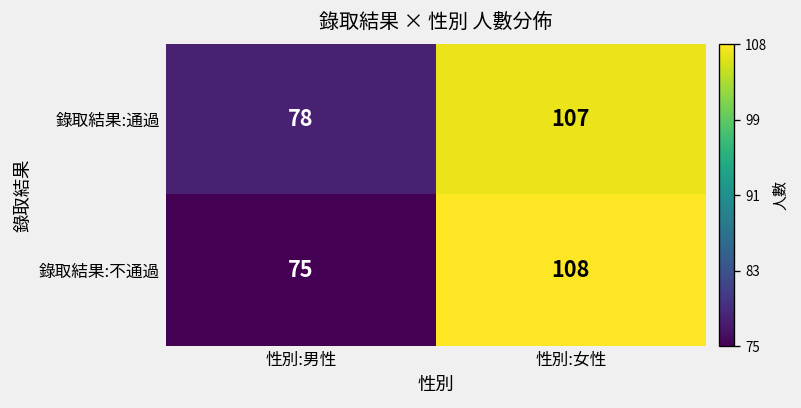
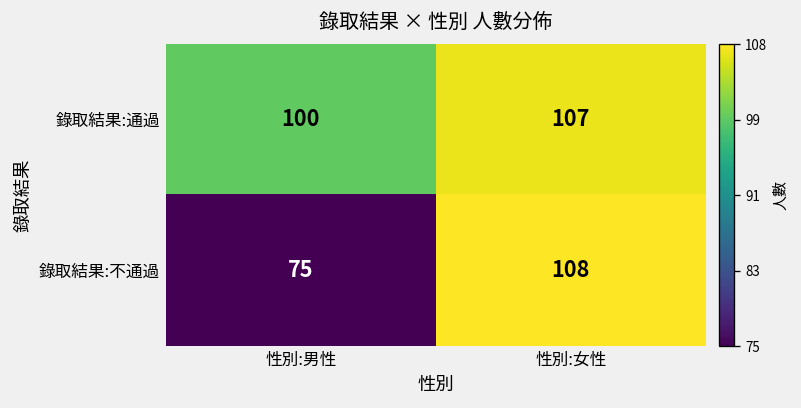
  {
    "錄取結果:通過": {
-     "性別:男性": 78,
+     "性別:男性": 100,
      "性別:女性": 107
    },
    "錄取結果:不通過": {
      "性別:男性": 75,
      "性別:女性": 108
    }
  }
